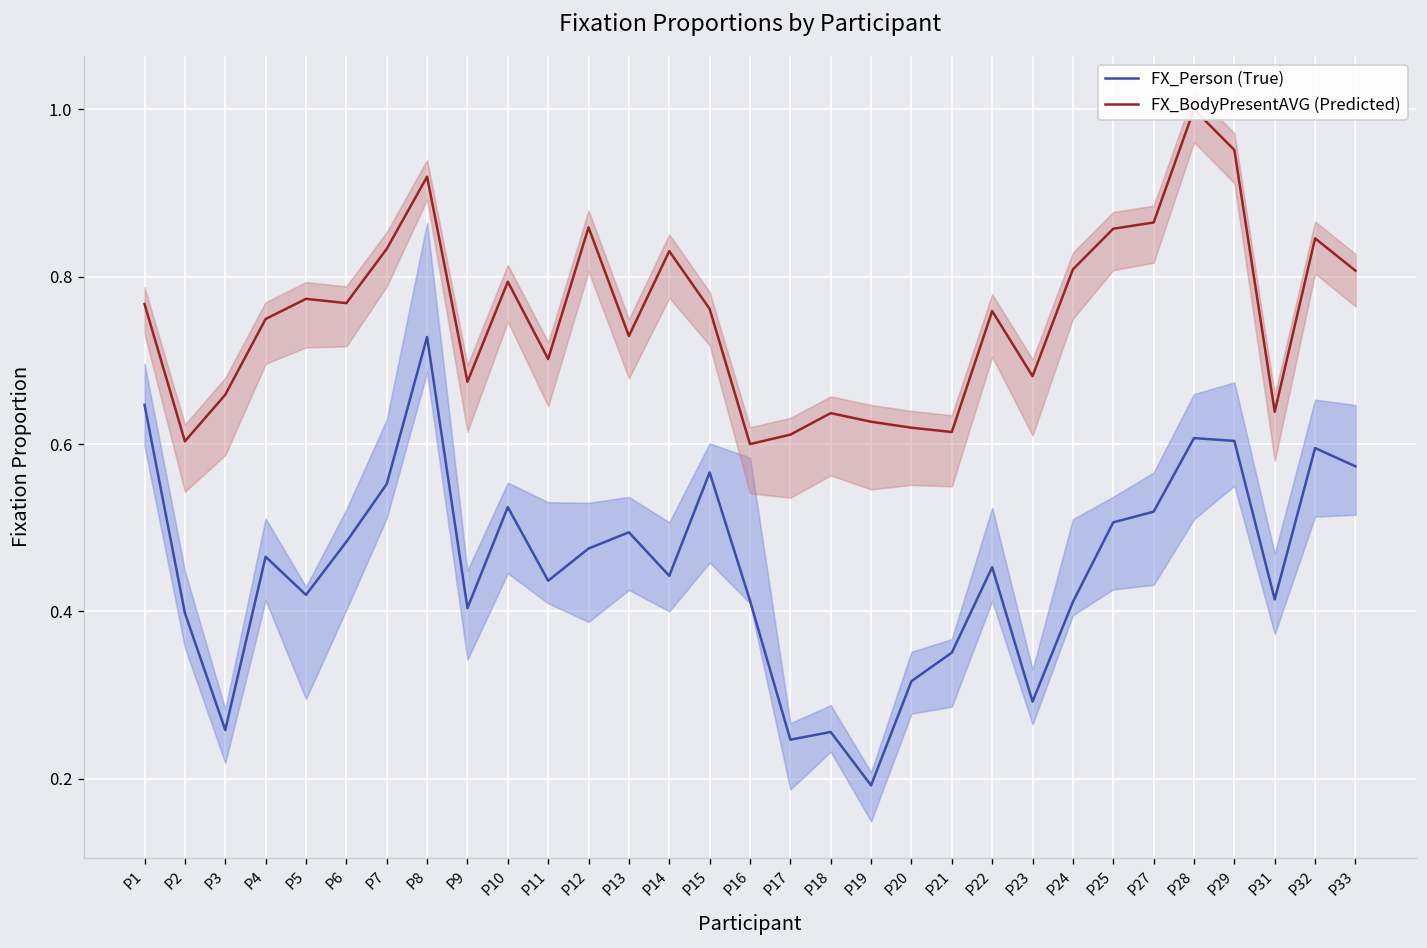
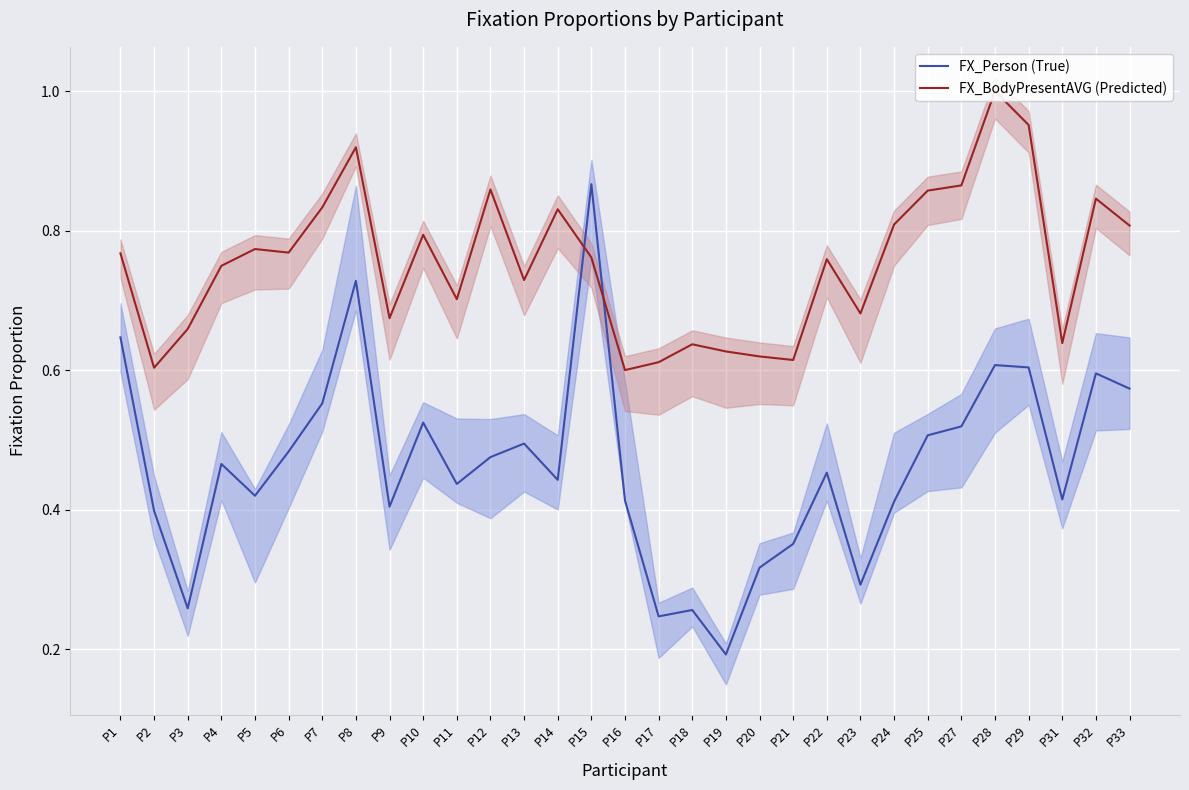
  {
    "FX_Person (True)": {
      "P1": 0.65,
      "P2": 0.40,
      "P3": 0.26,
      "P4": 0.47,
      "P5": 0.42,
      "P6": 0.48,
      "P7": 0.55,
      "P8": 0.73,
      "P9": 0.40,
      "P10": 0.52,
      "P11": 0.44,
      "P12": 0.48,
      "P13": 0.49,
      "P14": 0.44,
-     "P15": 0.57,
+     "P15": 0.87,
      "P16": 0.41,
      "P17": 0.25,
      "P18": 0.26,
      "P19": 0.19,
      "P20": 0.32,
      "P21": 0.35,
      "P22": 0.45,
      "P23": 0.29,
      "P24": 0.41,
      "P25": 0.51,
      "P27": 0.52,
      "P28": 0.61,
      "P29": 0.60,
      "P31": 0.41,
      "P32": 0.60,
      "P33": 0.57
    },
    "FX_BodyPresentAVG (Predicted)": {
      "P1": 0.77,
      "P2": 0.60,
      "P3": 0.66,
      "P4": 0.75,
      "P5": 0.77,
      "P6": 0.77,
      "P7": 0.83,
      "P8": 0.92,
      "P9": 0.67,
      "P10": 0.79,
      "P11": 0.70,
      "P12": 0.86,
      "P13": 0.73,
      "P14": 0.83,
      "P15": 0.76,
      "P16": 0.60,
      "P17": 0.61,
      "P18": 0.64,
      "P19": 0.63,
      "P20": 0.62,
      "P21": 0.61,
      "P22": 0.76,
      "P23": 0.68,
      "P24": 0.81,
      "P25": 0.86,
      "P27": 0.86,
      "P29": 0.95,
      "P31": 0.64,
      "P32": 0.85,
      "P33": 0.81
    }
  }
